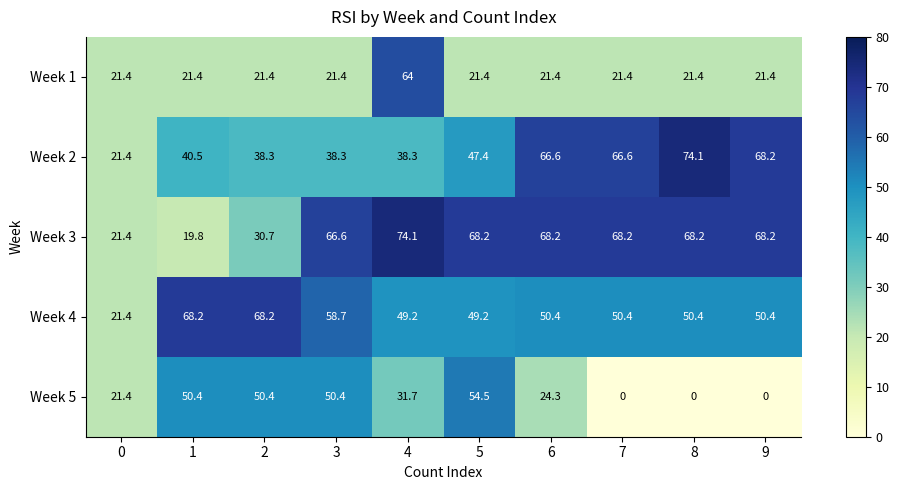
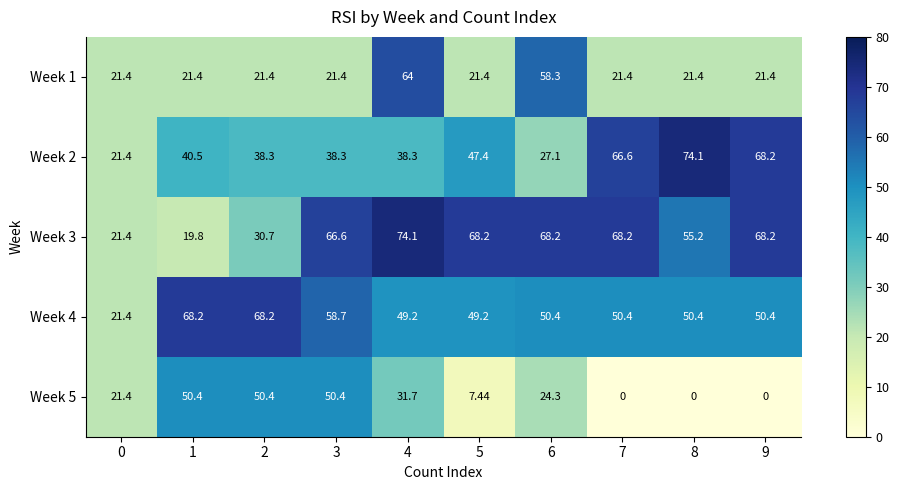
  {
    "Week 1": {
      "0": 21.4,
      "1": 21.4,
      "2": 21.4,
      "3": 21.4,
      "4": 64,
      "5": 21.4,
-     "6": 21.4,
+     "6": 58.3,
      "7": 21.4,
      "8": 21.4,
      "9": 21.4
    },
    "Week 2": {
      "0": 21.4,
      "1": 40.5,
      "2": 38.3,
      "3": 38.3,
      "4": 38.3,
      "5": 47.4,
-     "6": 66.6,
+     "6": 27.1,
      "7": 66.6,
      "8": 74.1,
      "9": 68.2
    },
    "Week 3": {
      "0": 21.4,
      "1": 19.8,
      "2": 30.7,
      "3": 66.6,
      "4": 74.1,
      "5": 68.2,
      "6": 68.2,
      "7": 68.2,
-     "8": 68.2,
+     "8": 55.2,
      "9": 68.2
    },
    "Week 4": {
      "0": 21.4,
      "1": 68.2,
      "2": 68.2,
      "3": 58.7,
      "4": 49.2,
      "5": 49.2,
      "6": 50.4,
      "7": 50.4,
      "8": 50.4,
      "9": 50.4
    },
    "Week 5": {
      "0": 21.4,
      "1": 50.4,
      "2": 50.4,
      "3": 50.4,
      "4": 31.7,
-     "5": 54.5,
+     "5": 7.44,
      "6": 24.3,
      "7": 0,
      "8": 0,
      "9": 0
    }
  }
